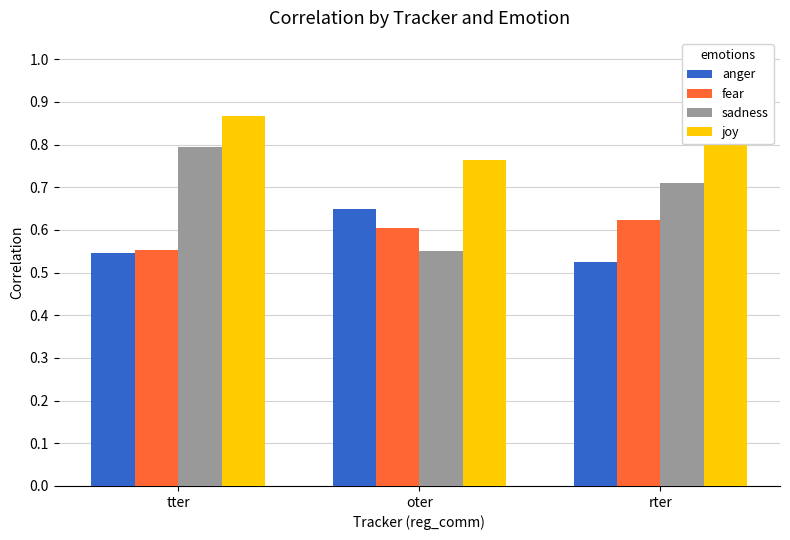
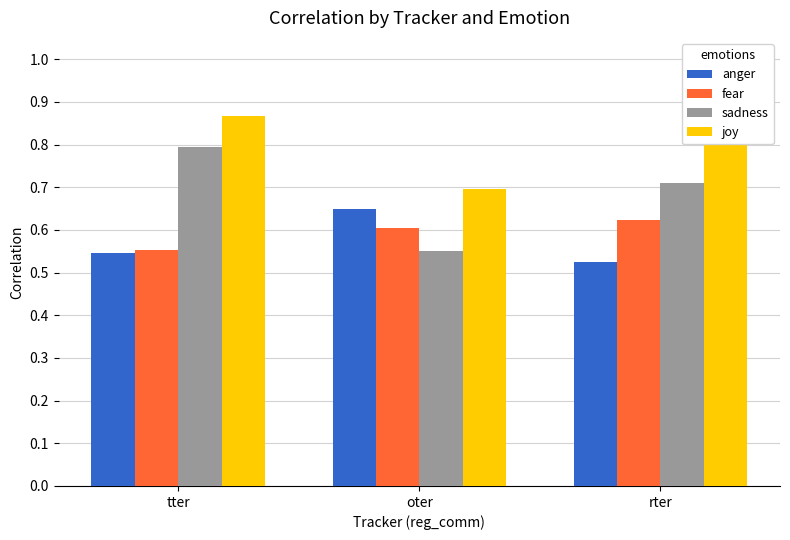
  {
    "anger": {
      "tter": 0.55,
      "oter": 0.65,
      "rter": 0.53
    },
    "fear": {
      "tter": 0.55,
      "oter": 0.60,
      "rter": 0.62
    },
    "sadness": {
      "tter": 0.79,
      "oter": 0.55,
      "rter": 0.71
    },
    "joy": {
      "tter": 0.87,
-     "oter": 0.76
+     "oter": 0.70
    }
  }
